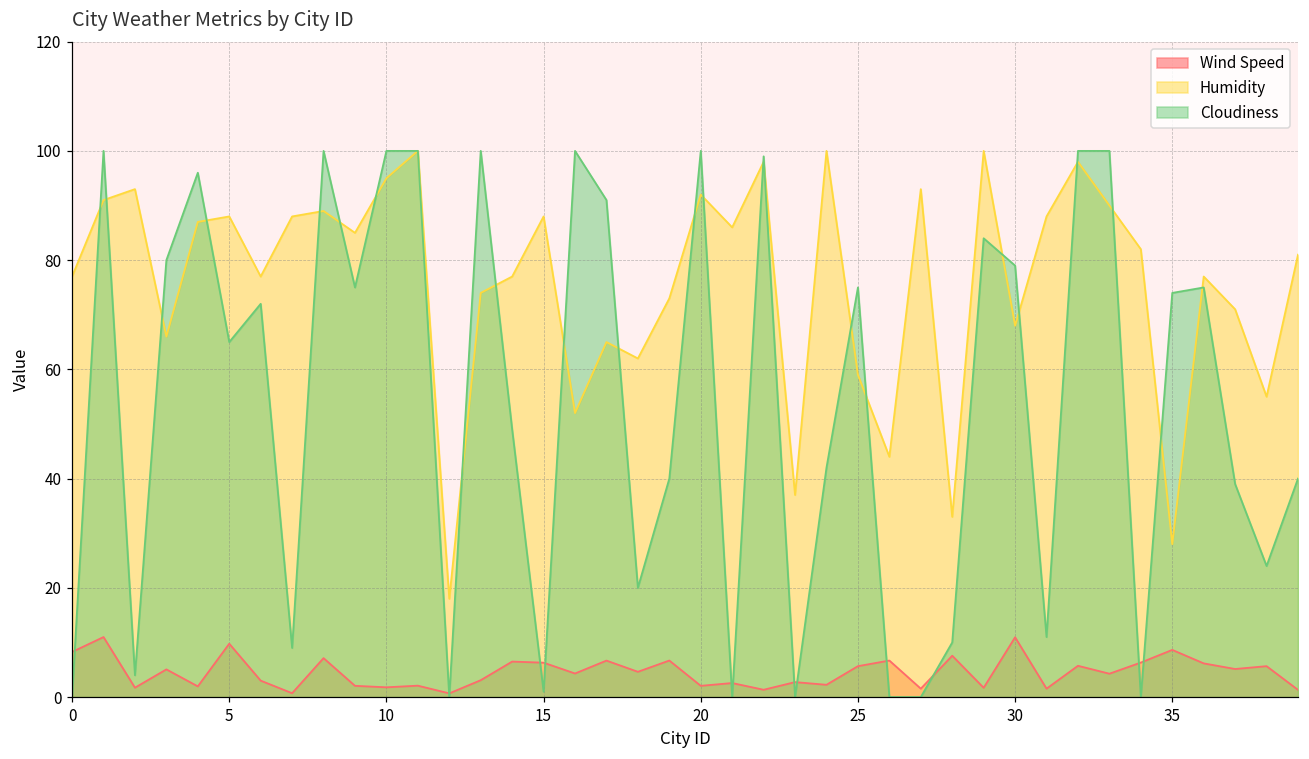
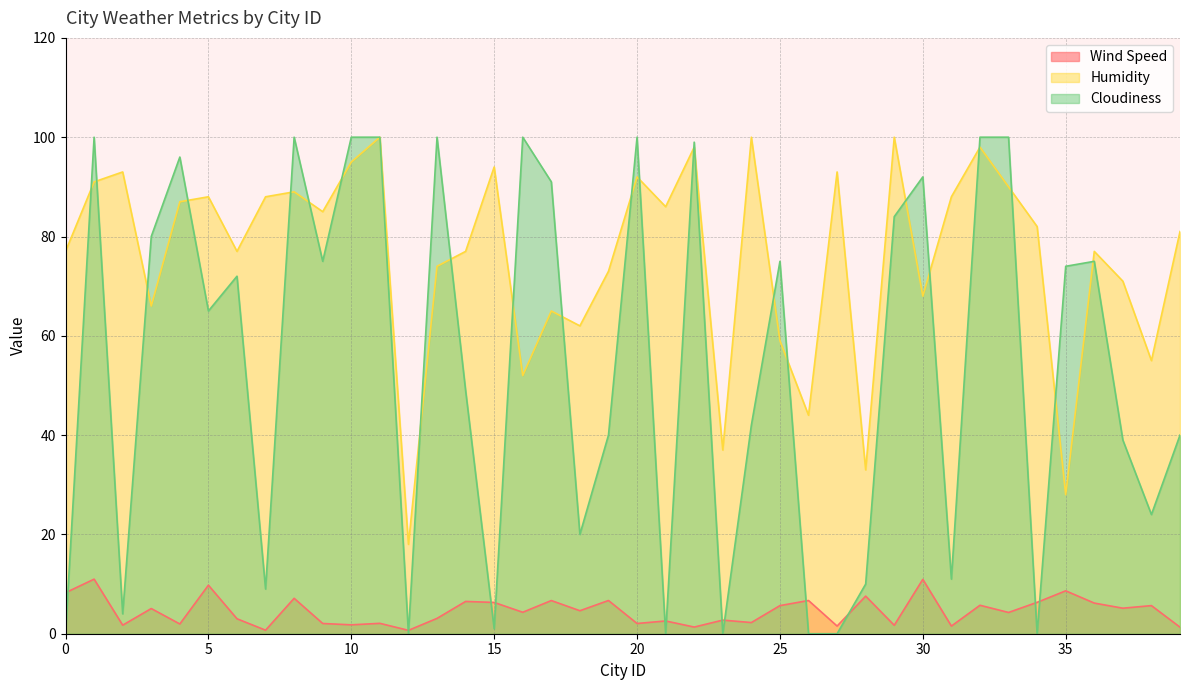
  {
    "Wind Speed": {
      "0": 8,
      "5": 10,
      "10": 2,
      "15": 6,
      "20": 2,
      "25": 6,
      "30": 11,
      "35": 9
    },
    "Humidity": {
      "0": 77,
      "5": 88,
      "10": 95,
-     "15": 88,
+     "15": 94,
      "20": 92,
      "25": 59,
      "30": 68,
      "35": 28
    },
    "Cloudiness": {
      "0": 0,
      "5": 65,
      "10": 100,
      "15": 1,
      "20": 100,
      "25": 75,
-     "30": 79,
+     "30": 92,
      "35": 74
    }
  }
